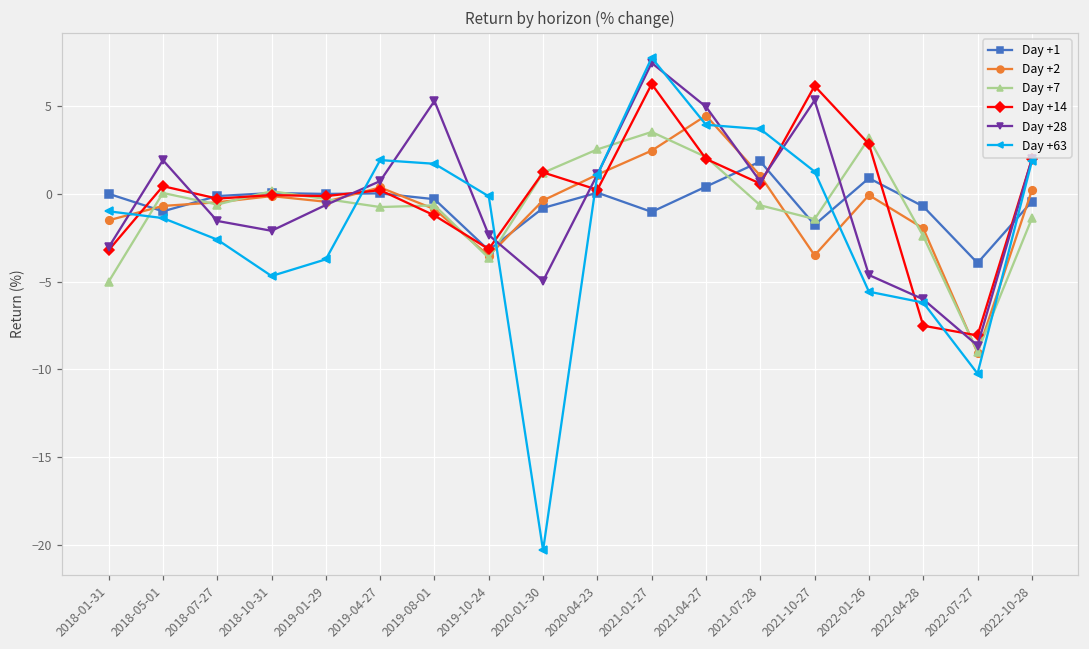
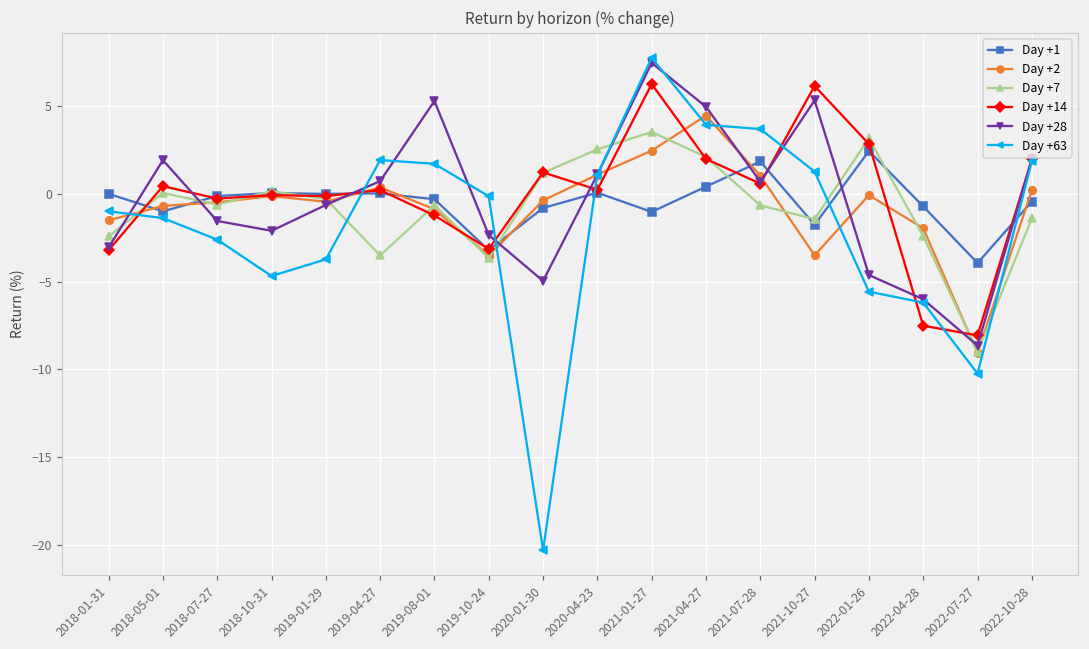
  {
    "Day +1": {
      "2018-01-31": 0.0,
      "2018-05-01": -1.0,
      "2019-04-27": 0.0,
      "2019-08-01": -0.3,
      "2020-01-30": -0.8,
      "2020-04-23": 0.1,
      "2021-01-27": -1.0,
      "2021-04-27": 0.4,
      "2021-07-28": 1.9,
      "2021-10-27": -1.8,
-     "2022-01-26": 0.9,
+     "2022-01-26": 2.5,
      "2022-04-28": -0.7,
      "2022-07-27": -3.9,
      "2022-10-28": -0.4
    },
    "Day +2": {
      "2018-01-31": -1.5,
      "2018-05-01": -0.7,
      "2019-08-01": -0.9,
      "2020-01-30": -0.4,
      "2021-01-27": 2.5,
      "2021-04-27": 4.5,
      "2021-07-28": 1.0,
      "2021-10-27": -3.5,
      "2022-01-26": -0.1,
      "2022-04-28": -2.0,
      "2022-10-28": 0.2
    },
    "Day +7": {
-     "2018-01-31": -5.0,
+     "2018-01-31": -2.4,
      "2018-05-01": 0.1,
-     "2019-04-27": -0.7,
+     "2019-04-27": -3.5,
      "2019-08-01": -0.6,
      "2020-04-23": 2.6,
      "2021-01-27": 3.5,
      "2021-07-28": -0.6,
      "2021-10-27": -1.4,
      "2022-01-26": 3.2,
      "2022-04-28": -2.4,
      "2022-10-28": -1.4
    },
    "Day +14": {
      "2018-01-31": -3.2,
      "2018-05-01": 0.5,
      "2019-08-01": -1.2,
      "2020-04-23": 0.2,
      "2021-01-27": 6.3,
      "2021-10-27": 6.2,
      "2022-01-26": 2.9,
      "2022-04-28": -7.5,
      "2022-07-27": -8.1
    },
    "Day +28": {
      "2018-01-31": -3.0,
      "2018-05-01": 1.9,
      "2018-07-27": -1.5,
      "2018-10-31": -2.1,
      "2019-01-29": -0.6,
      "2019-04-27": 0.7,
      "2019-08-01": 5.3,
      "2019-10-24": -2.3,
      "2020-01-30": -5.0,
      "2021-01-27": 7.5,
      "2021-04-27": 5.0,
      "2021-10-27": 5.3,
      "2022-01-26": -4.6,
      "2022-04-28": -6.0,
      "2022-07-27": -8.6
    },
    "Day +63": {
      "2018-01-31": -1.0,
      "2018-05-01": -1.4,
      "2018-07-27": -2.6,
      "2018-10-31": -4.7,
      "2019-01-29": -3.7,
      "2019-04-27": 1.9,
      "2019-08-01": 1.7,
      "2019-10-24": -0.1,
      "2020-01-30": -20.3,
      "2021-01-27": 7.8,
      "2021-04-27": 4.0,
      "2021-07-28": 3.7,
      "2021-10-27": 1.3,
      "2022-01-26": -5.6,
      "2022-04-28": -6.2,
      "2022-07-27": -10.2
    }
  }
